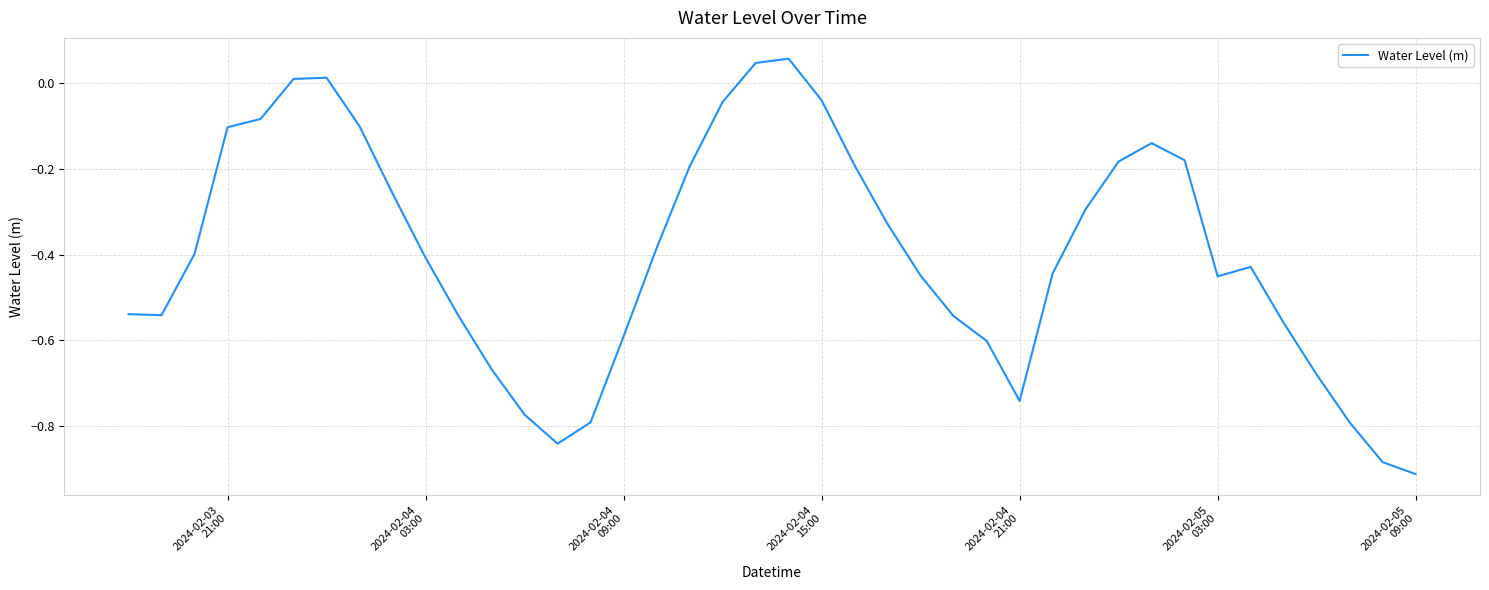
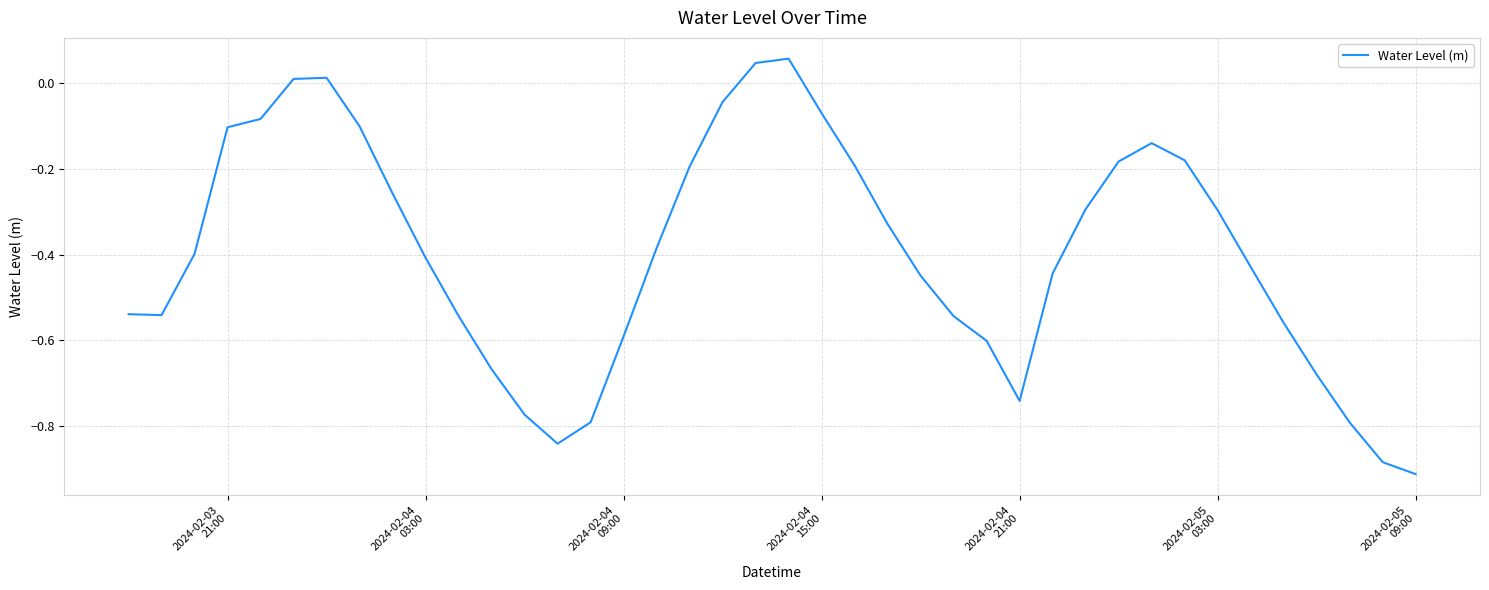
  {
    "2024-02-03 21:00": -0.10,
    "2024-02-04 03:00": -0.41,
    "2024-02-04 09:00": -0.59,
-   "2024-02-04 15:00": -0.04,
+   "2024-02-04 15:00": -0.07,
    "2024-02-04 21:00": -0.74,
-   "2024-02-05 03:00": -0.45,
+   "2024-02-05 03:00": -0.30,
    "2024-02-05 09:00": -0.91
  }
